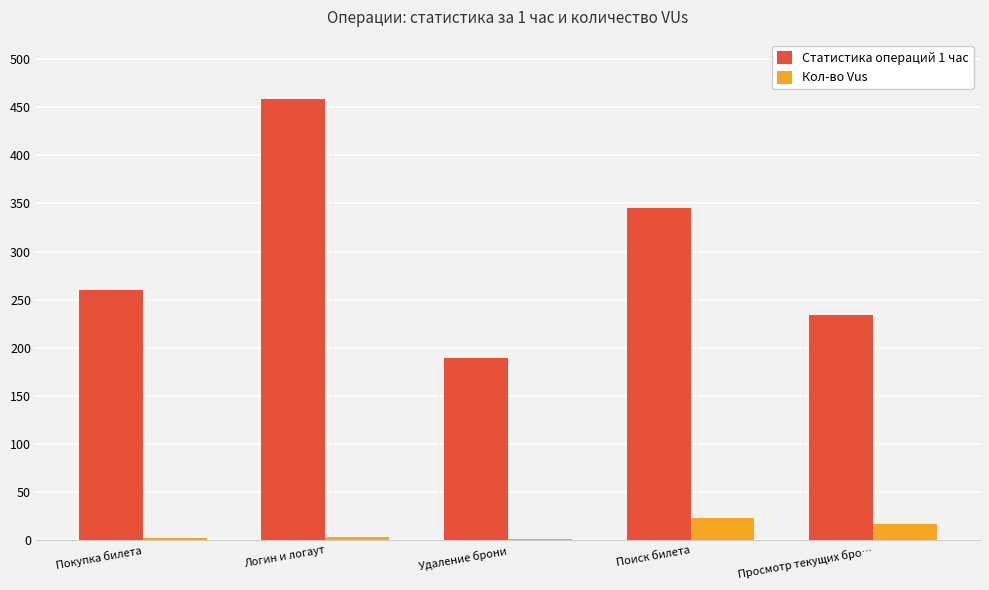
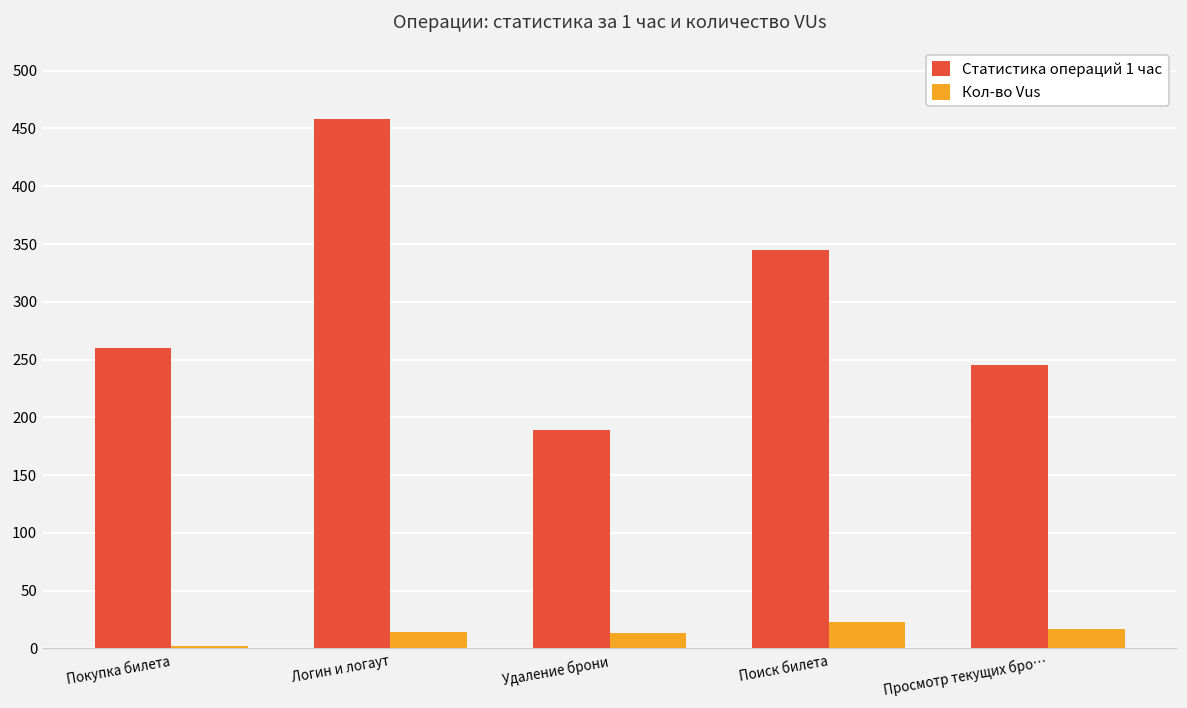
  {
    "Статистика операций 1 час": {
      "Покупка билета": 260,
      "Логин и логаут": 460,
      "Удаление брони": 190,
      "Поиск билета": 350,
-     "Просмотр текущих бро…": 230
+     "Просмотр текущих бро…": 250
    },
    "Кол-во Vus": {
-     "Логин и логаут": 0,
-     "Удаление брони": 0,
+     "Логин и логаут": 10,
+     "Удаление брони": 10,
      "Поиск билета": 20,
      "Просмотр текущих бро…": 20
    }
  }
